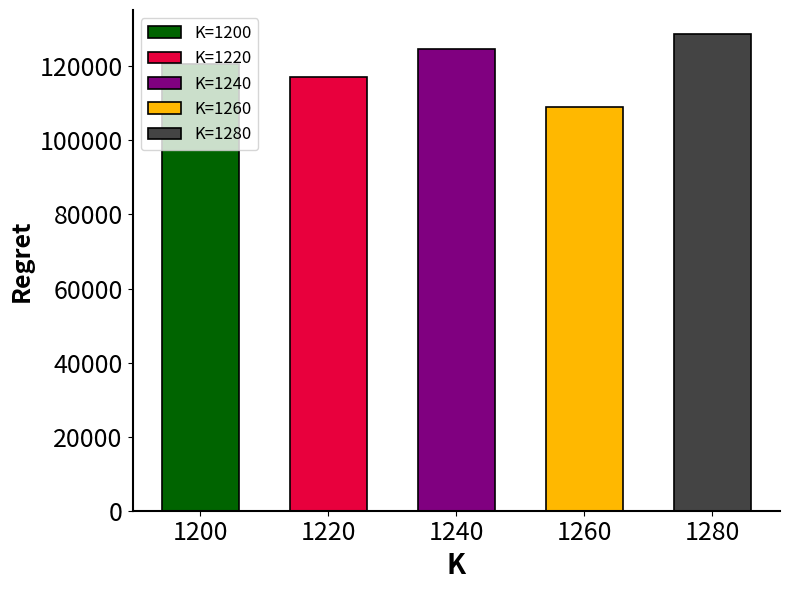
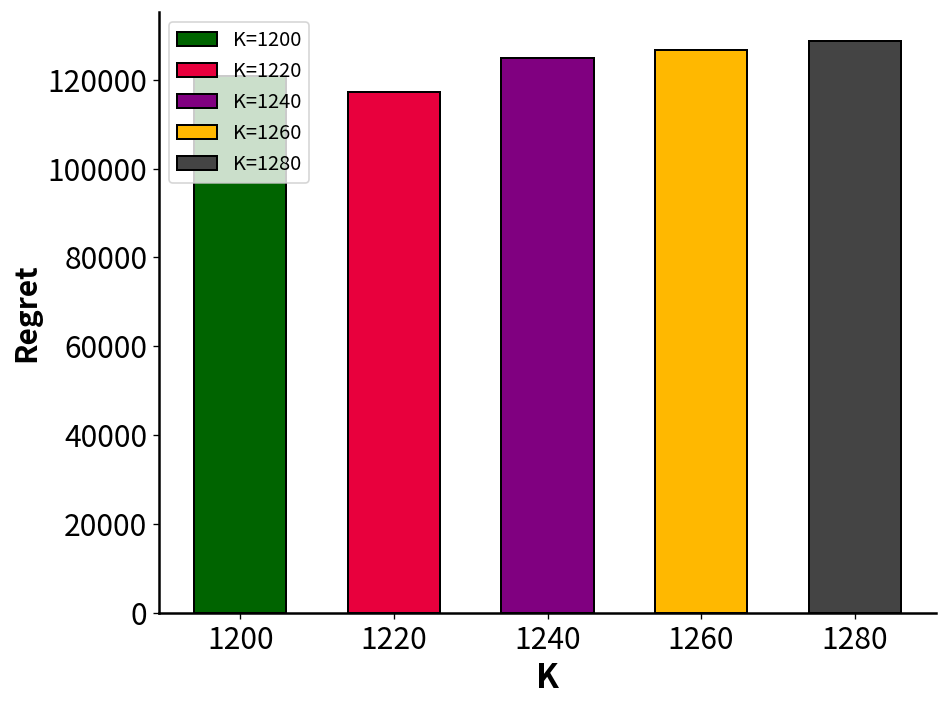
  {
    "1220": 117000,
    "1240": 125000,
-   "1260": 109000,
+   "1260": 127000,
    "1280": 129000
  }
